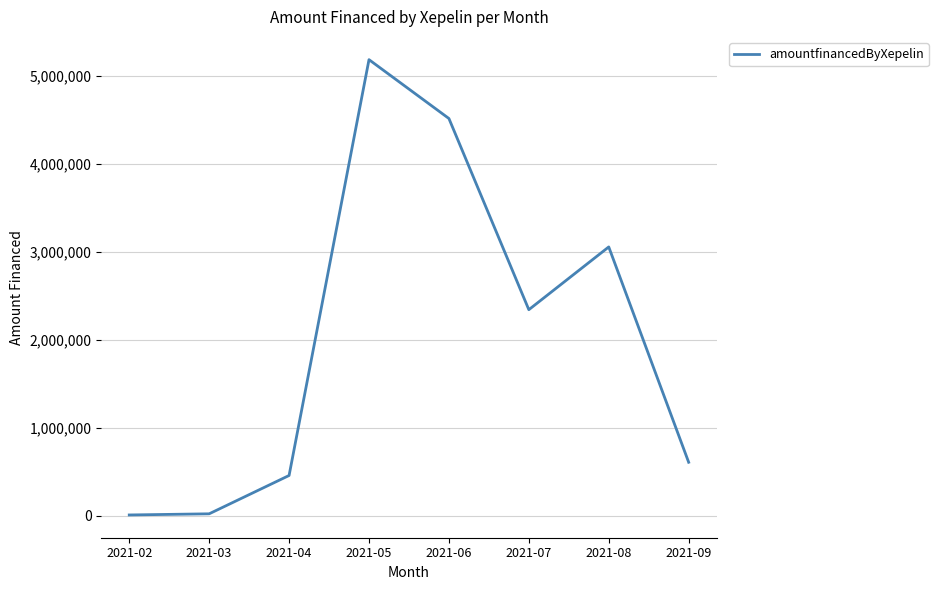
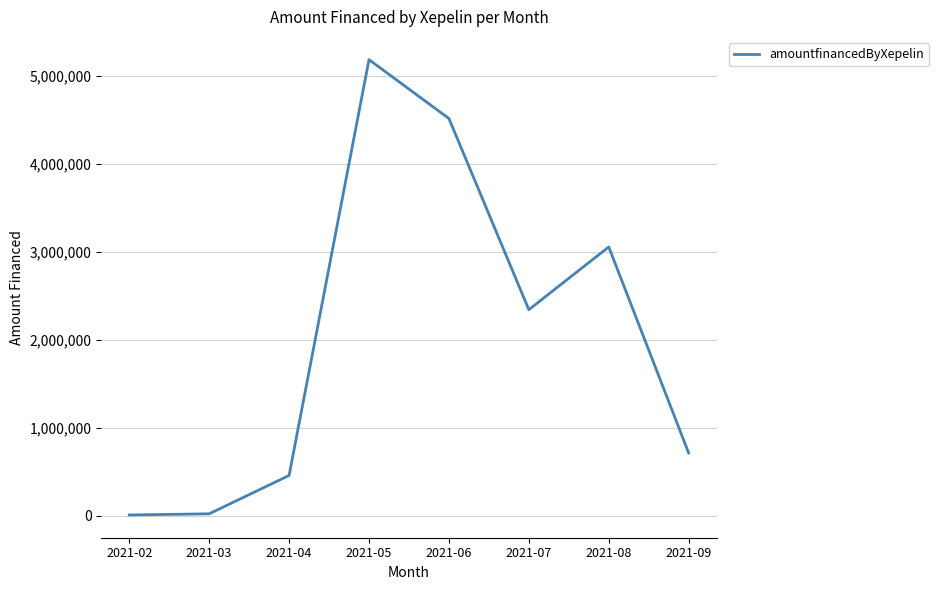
  {
    "2021-02": "0",
    "2021-03": "0",
    "2021-04": "500,000",
    "2021-05": "5,200,000",
    "2021-06": "4,500,000",
    "2021-07": "2,300,000",
    "2021-08": "3,100,000",
-   "2021-09": "600,000"
+   "2021-09": "700,000"
  }
